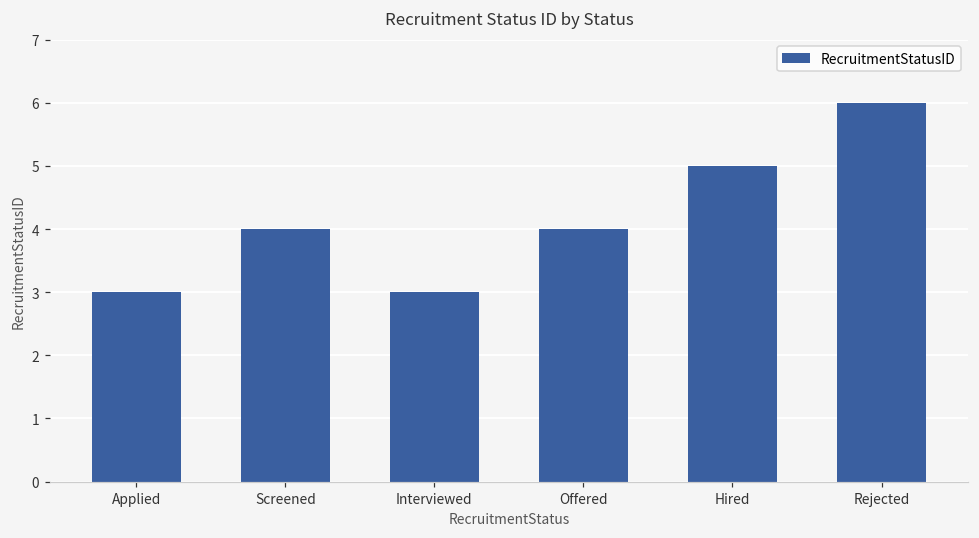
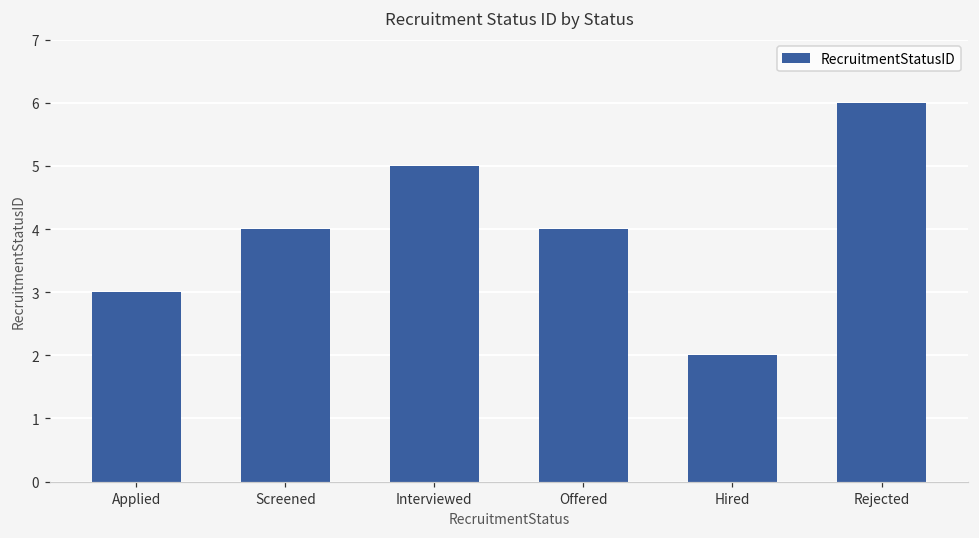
  {
    "Applied": 3,
    "Screened": 4,
-   "Interviewed": 3,
+   "Interviewed": 5,
    "Offered": 4,
-   "Hired": 5,
+   "Hired": 2,
    "Rejected": 6
  }
